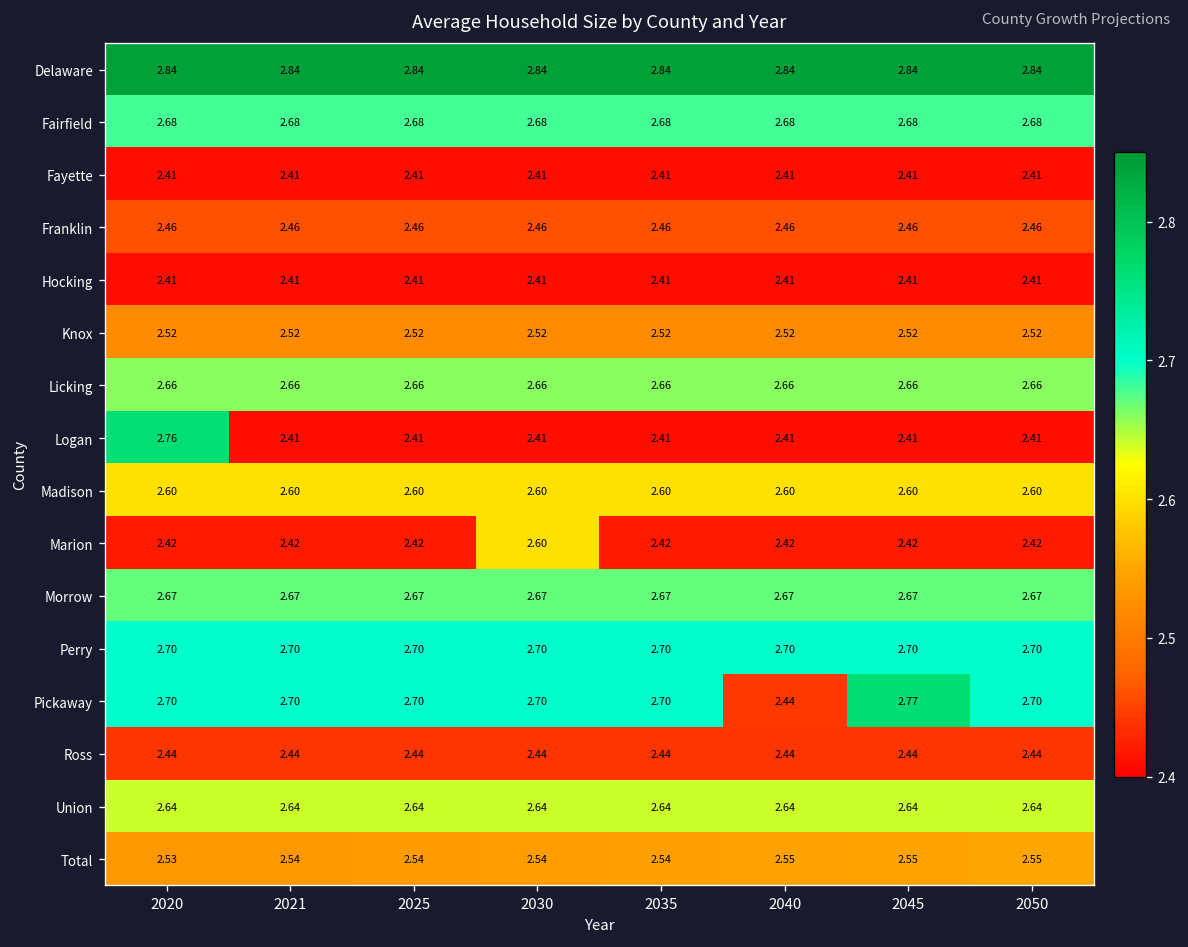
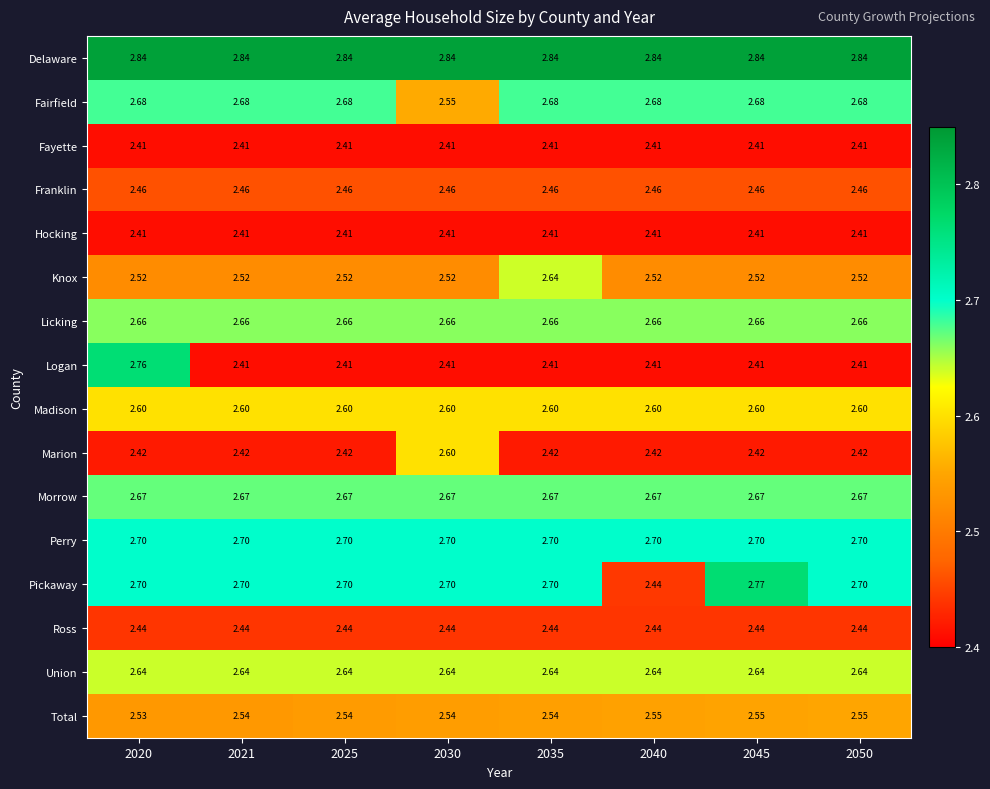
  {
    "Delaware": {
      "2020": 2.84,
      "2021": 2.84,
      "2025": 2.84,
      "2030": 2.84,
      "2035": 2.84,
      "2040": 2.84,
      "2045": 2.84,
      "2050": 2.84
    },
    "Fairfield": {
      "2020": 2.68,
      "2021": 2.68,
      "2025": 2.68,
-     "2030": 2.68,
+     "2030": 2.55,
      "2035": 2.68,
      "2040": 2.68,
      "2045": 2.68,
      "2050": 2.68
    },
    "Fayette": {
      "2020": 2.41,
      "2021": 2.41,
      "2025": 2.41,
      "2030": 2.41,
      "2035": 2.41,
      "2040": 2.41,
      "2045": 2.41,
      "2050": 2.41
    },
    "Franklin": {
      "2020": 2.46,
      "2021": 2.46,
      "2025": 2.46,
      "2030": 2.46,
      "2035": 2.46,
      "2040": 2.46,
      "2045": 2.46,
      "2050": 2.46
    },
    "Hocking": {
      "2020": 2.41,
      "2021": 2.41,
      "2025": 2.41,
      "2030": 2.41,
      "2035": 2.41,
      "2040": 2.41,
      "2045": 2.41,
      "2050": 2.41
    },
    "Knox": {
      "2020": 2.52,
      "2021": 2.52,
      "2025": 2.52,
      "2030": 2.52,
-     "2035": 2.52,
+     "2035": 2.64,
      "2040": 2.52,
      "2045": 2.52,
      "2050": 2.52
    },
    "Licking": {
      "2020": 2.66,
      "2021": 2.66,
      "2025": 2.66,
      "2030": 2.66,
      "2035": 2.66,
      "2040": 2.66,
      "2045": 2.66,
      "2050": 2.66
    },
    "Logan": {
      "2020": 2.76,
      "2021": 2.41,
      "2025": 2.41,
      "2030": 2.41,
      "2035": 2.41,
      "2040": 2.41,
      "2045": 2.41,
      "2050": 2.41
    },
    "Madison": {
      "2020": 2.60,
      "2021": 2.60,
      "2025": 2.60,
      "2030": 2.60,
      "2035": 2.60,
      "2040": 2.60,
      "2045": 2.60,
      "2050": 2.60
    },
    "Marion": {
      "2020": 2.42,
      "2021": 2.42,
      "2025": 2.42,
      "2030": 2.60,
      "2035": 2.42,
      "2040": 2.42,
      "2045": 2.42,
      "2050": 2.42
    },
    "Morrow": {
      "2020": 2.67,
      "2021": 2.67,
      "2025": 2.67,
      "2030": 2.67,
      "2035": 2.67,
      "2040": 2.67,
      "2045": 2.67,
      "2050": 2.67
    },
    "Perry": {
      "2020": 2.70,
      "2021": 2.70,
      "2025": 2.70,
      "2030": 2.70,
      "2035": 2.70,
      "2040": 2.70,
      "2045": 2.70,
      "2050": 2.70
    },
    "Pickaway": {
      "2020": 2.70,
      "2021": 2.70,
      "2025": 2.70,
      "2030": 2.70,
      "2035": 2.70,
      "2040": 2.44,
      "2045": 2.77,
      "2050": 2.70
    },
    "Ross": {
      "2020": 2.44,
      "2021": 2.44,
      "2025": 2.44,
      "2030": 2.44,
      "2035": 2.44,
      "2040": 2.44,
      "2045": 2.44,
      "2050": 2.44
    },
    "Union": {
      "2020": 2.64,
      "2021": 2.64,
      "2025": 2.64,
      "2030": 2.64,
      "2035": 2.64,
      "2040": 2.64,
      "2045": 2.64,
      "2050": 2.64
    },
    "Total": {
      "2020": 2.53,
      "2021": 2.54,
      "2025": 2.54,
      "2030": 2.54,
      "2035": 2.54,
      "2040": 2.55,
      "2045": 2.55,
      "2050": 2.55
    }
  }
